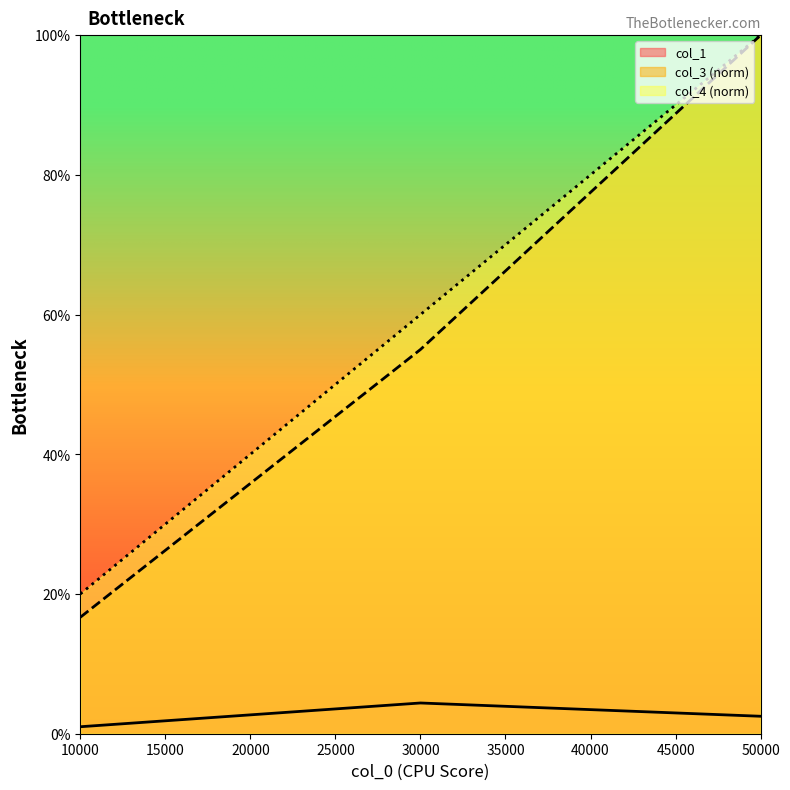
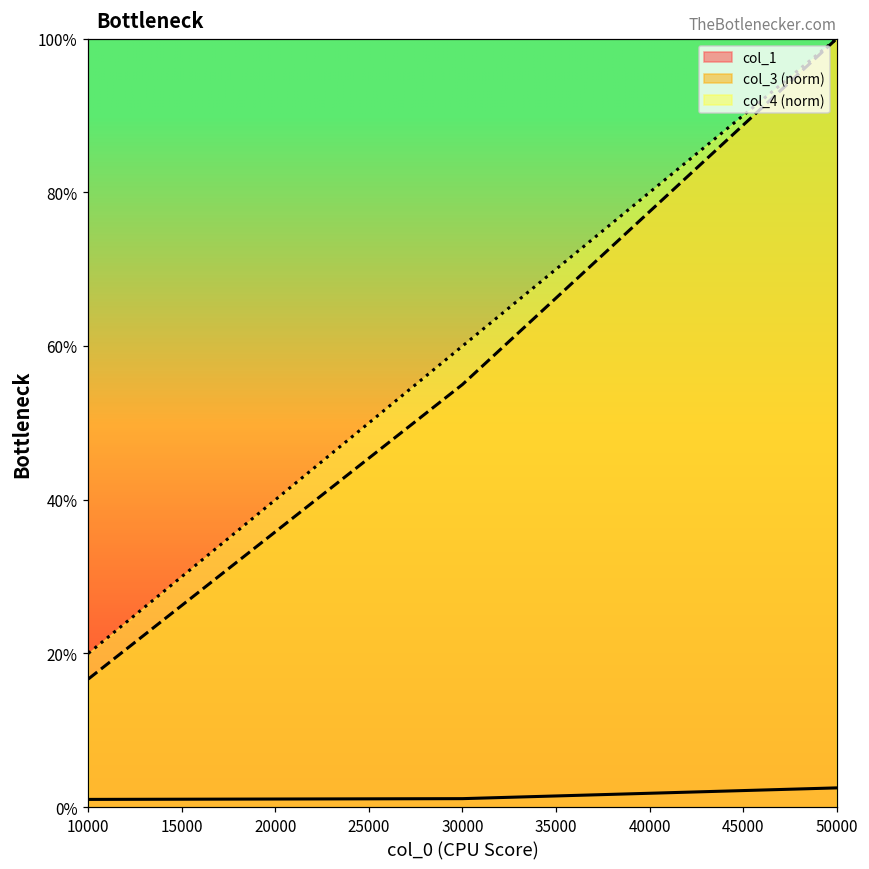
  {
    "col_1": {
      "10000": "1%",
-     "30000": "4%",
+     "30000": "1%",
      "50000": "3%"
    },
    "col_3 (norm)": {
      "10000": "17%",
      "30000": "55%"
    },
    "col_4 (norm)": {
      "10000": "20%",
      "30000": "60%"
    }
  }
